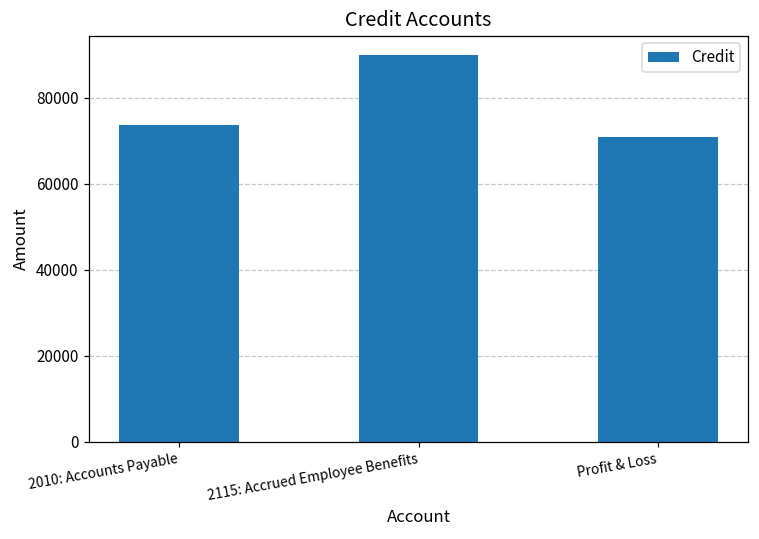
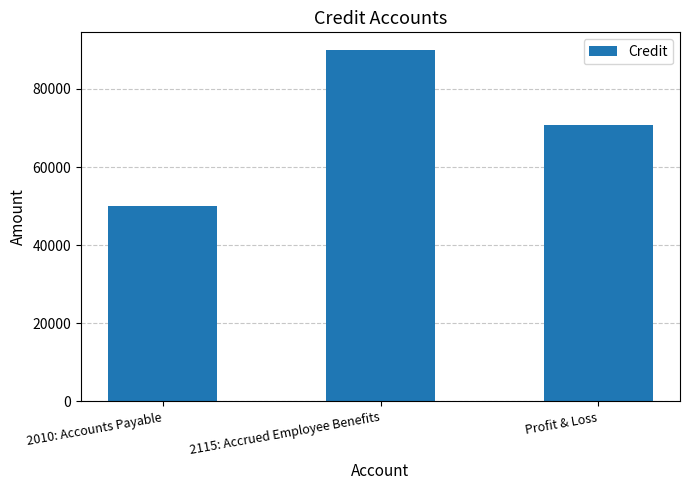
  {
-   "2010: Accounts Payable": 74000,
+   "2010: Accounts Payable": 50000,
    "2115: Accrued Employee Benefits": 90000,
    "Profit & Loss": 71000
  }
